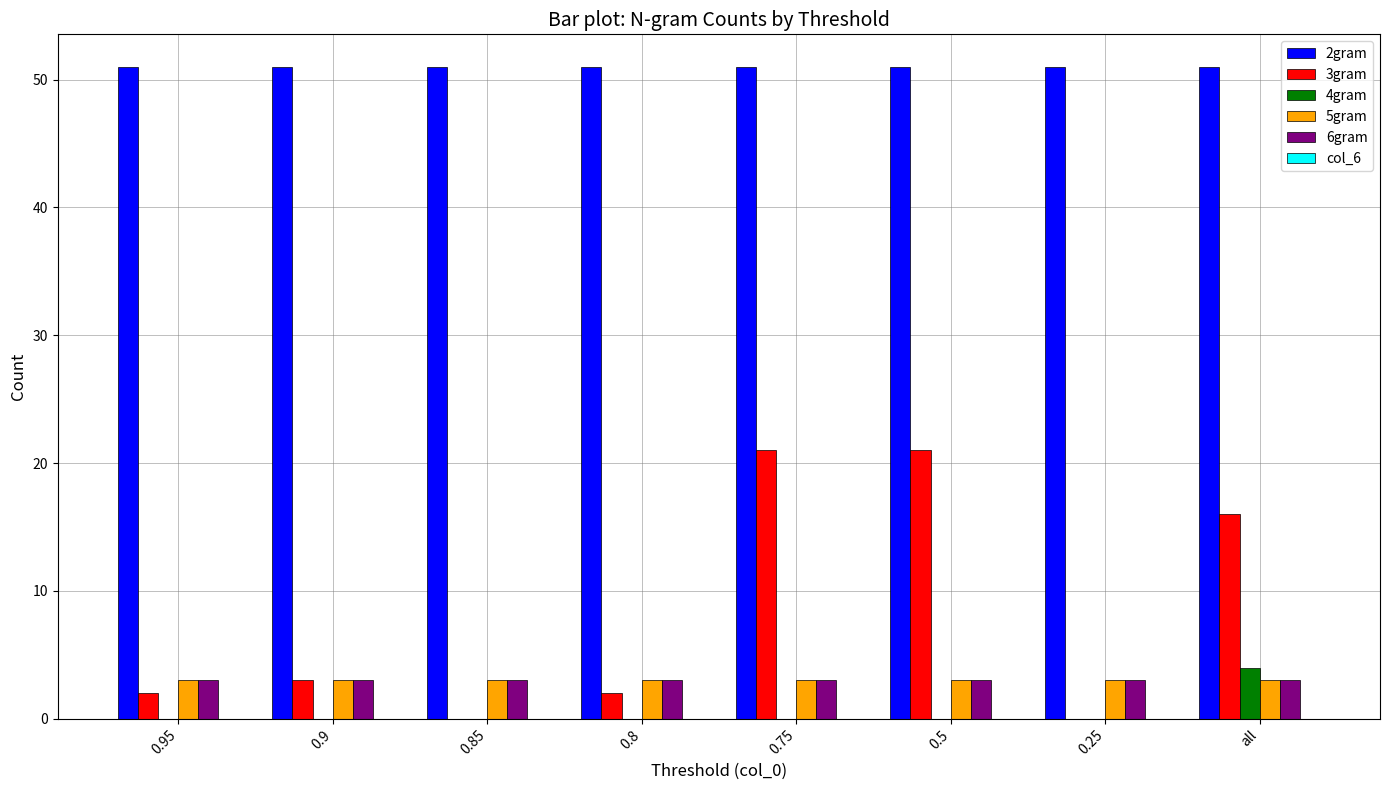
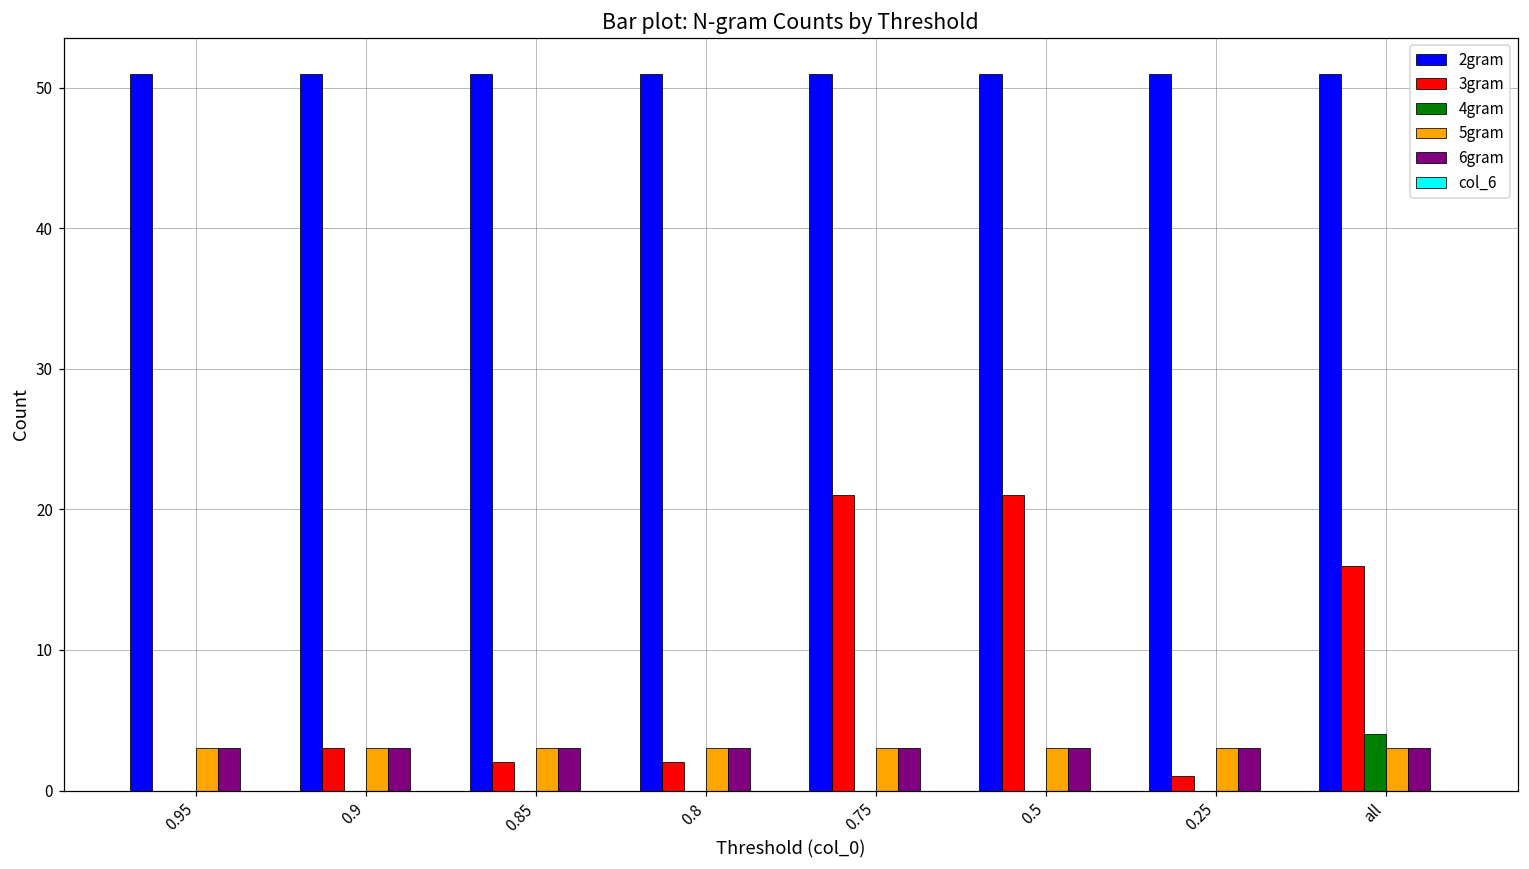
  {
    "2gram": {
      "0.95": 51,
      "0.9": 51,
      "0.85": 51,
      "0.8": 51,
      "0.75": 51,
      "0.5": 51,
      "0.25": 51,
      "all": 51
    },
    "3gram": {
-     "0.95": 2,
+     "0.95": 0,
      "0.9": 3,
-     "0.85": 0,
+     "0.85": 2,
      "0.8": 2,
      "0.75": 21,
      "0.5": 21,
-     "0.25": 0,
+     "0.25": 1,
      "all": 16
    },
    "4gram": {
      "0.95": 0,
      "0.9": 0,
      "0.85": 0,
      "0.8": 0,
      "0.75": 0,
      "0.5": 0,
      "0.25": 0,
      "all": 4
    },
    "5gram": {
      "0.95": 3,
      "0.9": 3,
      "0.85": 3,
      "0.8": 3,
      "0.75": 3,
      "0.5": 3,
      "0.25": 3,
      "all": 3
    },
    "6gram": {
      "0.95": 3,
      "0.9": 3,
      "0.85": 3,
      "0.8": 3,
      "0.75": 3,
      "0.5": 3,
      "0.25": 3,
      "all": 3
    },
    "col_6": {
      "0.95": 0,
      "0.9": 0,
      "0.85": 0,
      "0.8": 0,
      "0.75": 0,
      "0.5": 0,
      "0.25": 0,
      "all": 0
    }
  }
